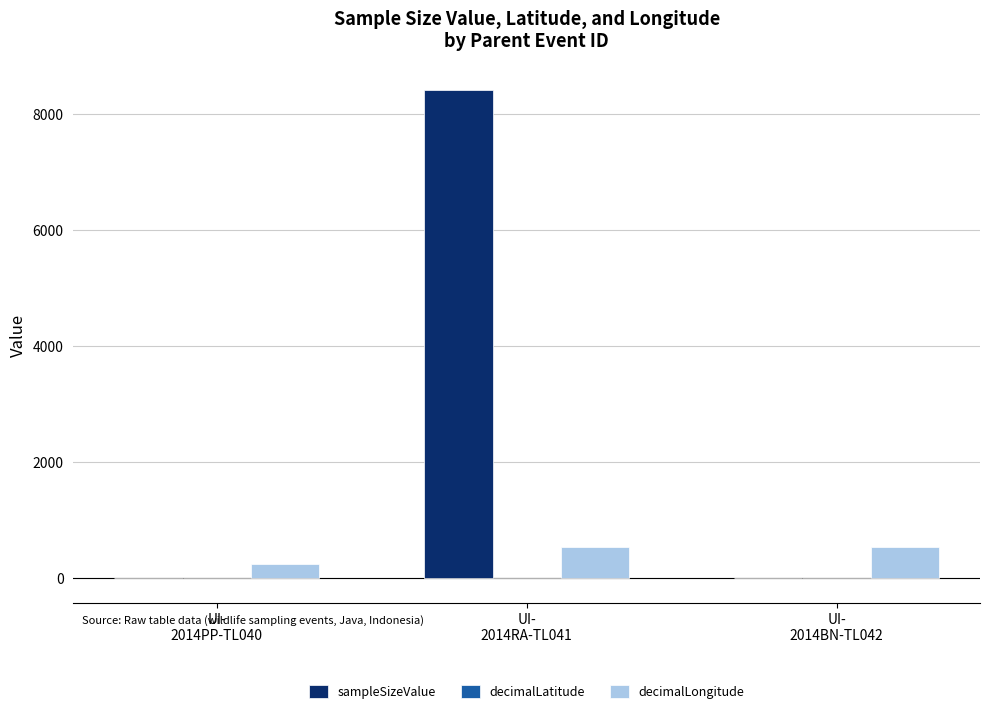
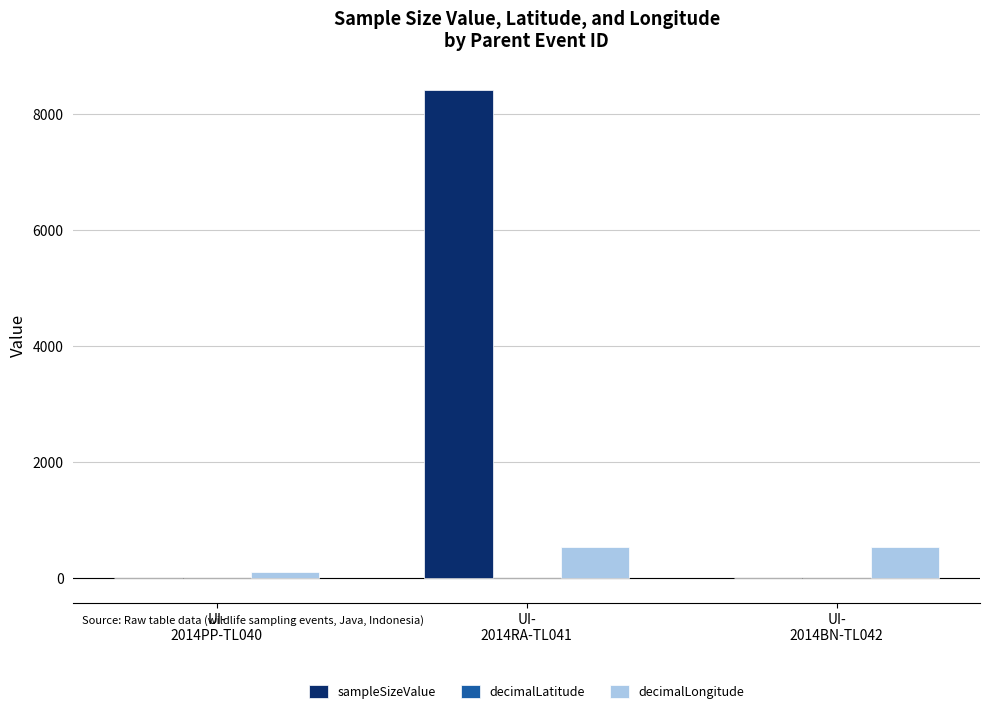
  {
    "sampleSizeValue": {
      "UI- 2014RA-TL041": 8400
    },
    "decimalLongitude": {
-     "UI- 2014PP-TL040": 200,
+     "UI- 2014PP-TL040": 100,
      "UI- 2014RA-TL041": 500,
      "UI- 2014BN-TL042": 500
    }
  }
